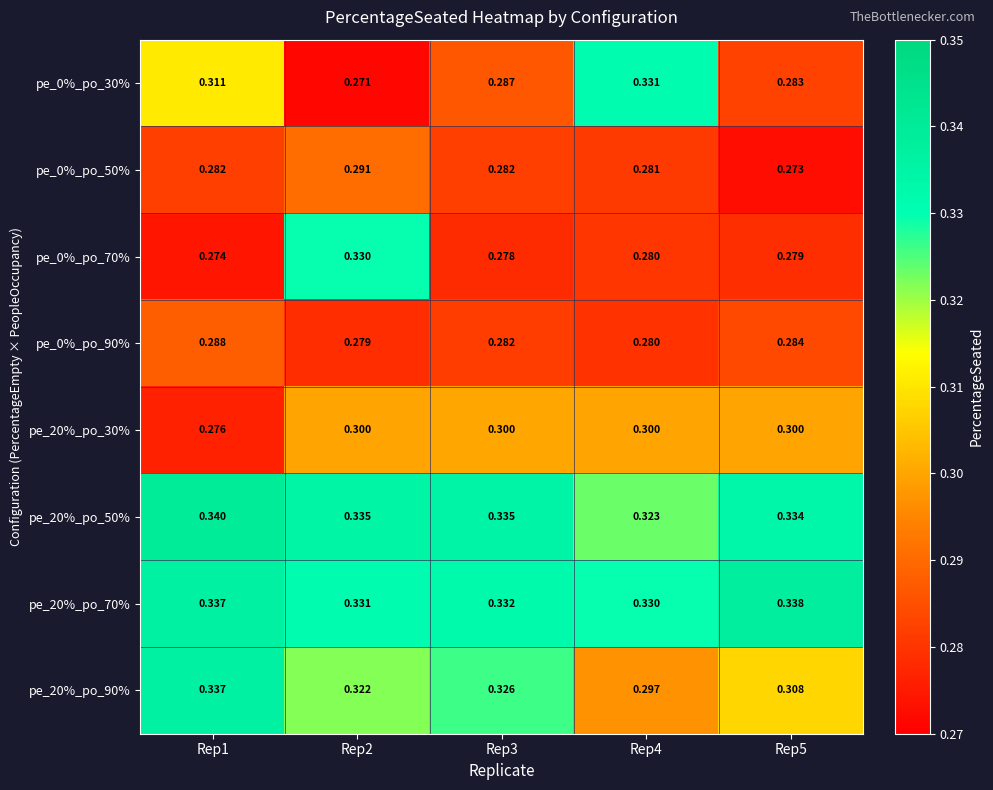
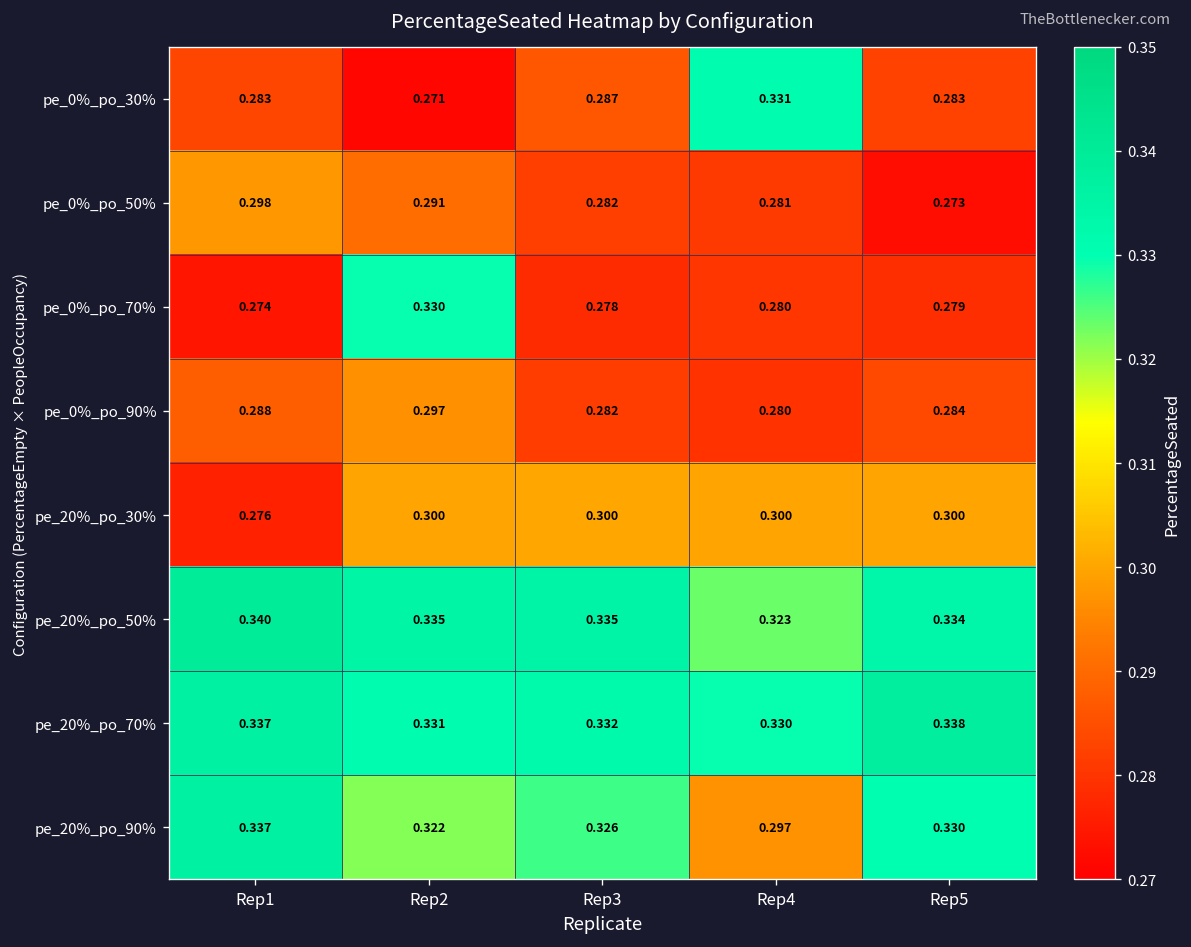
  {
    "pe_0%_po_30%": {
-     "Rep1": 0.311,
+     "Rep1": 0.283,
      "Rep2": 0.271,
      "Rep3": 0.287,
      "Rep4": 0.331,
      "Rep5": 0.283
    },
    "pe_0%_po_50%": {
-     "Rep1": 0.282,
+     "Rep1": 0.298,
      "Rep2": 0.291,
      "Rep3": 0.282,
      "Rep4": 0.281,
      "Rep5": 0.273
    },
    "pe_0%_po_70%": {
      "Rep1": 0.274,
      "Rep2": 0.330,
      "Rep3": 0.278,
      "Rep4": 0.280,
      "Rep5": 0.279
    },
    "pe_0%_po_90%": {
      "Rep1": 0.288,
-     "Rep2": 0.279,
+     "Rep2": 0.297,
      "Rep3": 0.282,
      "Rep4": 0.280,
      "Rep5": 0.284
    },
    "pe_20%_po_30%": {
      "Rep1": 0.276,
      "Rep2": 0.300,
      "Rep3": 0.300,
      "Rep4": 0.300,
      "Rep5": 0.300
    },
    "pe_20%_po_50%": {
      "Rep1": 0.340,
      "Rep2": 0.335,
      "Rep3": 0.335,
      "Rep4": 0.323,
      "Rep5": 0.334
    },
    "pe_20%_po_70%": {
      "Rep1": 0.337,
      "Rep2": 0.331,
      "Rep3": 0.332,
      "Rep4": 0.330,
      "Rep5": 0.338
    },
    "pe_20%_po_90%": {
      "Rep1": 0.337,
      "Rep2": 0.322,
      "Rep3": 0.326,
      "Rep4": 0.297,
-     "Rep5": 0.308
+     "Rep5": 0.330
    }
  }
